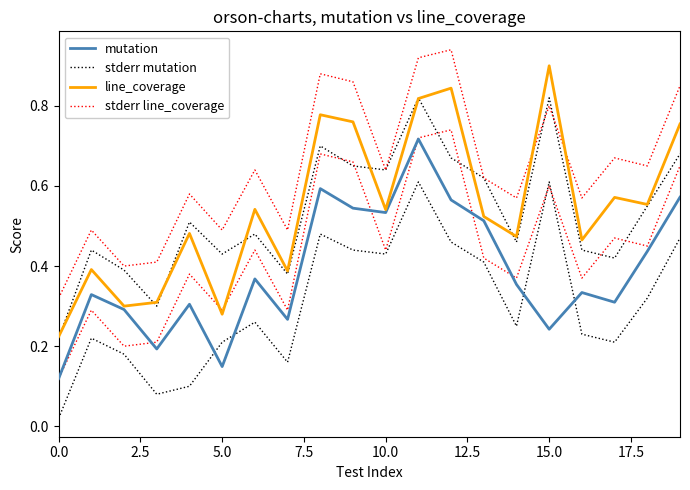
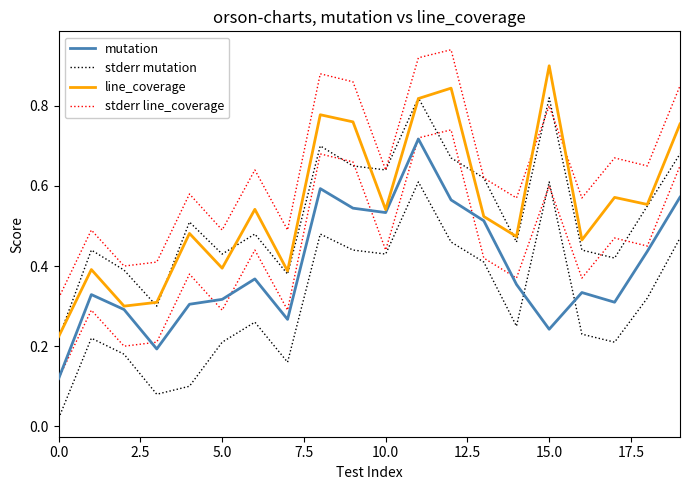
  {
    "mutation": {
-     "5.0": 0.15,
+     "5.0": 0.32,
      "10.0": 0.53,
      "15.0": 0.24
    },
    "line_coverage": {
-     "5.0": 0.28,
+     "5.0": 0.39,
      "10.0": 0.54,
      "15.0": 0.90
    }
  }
